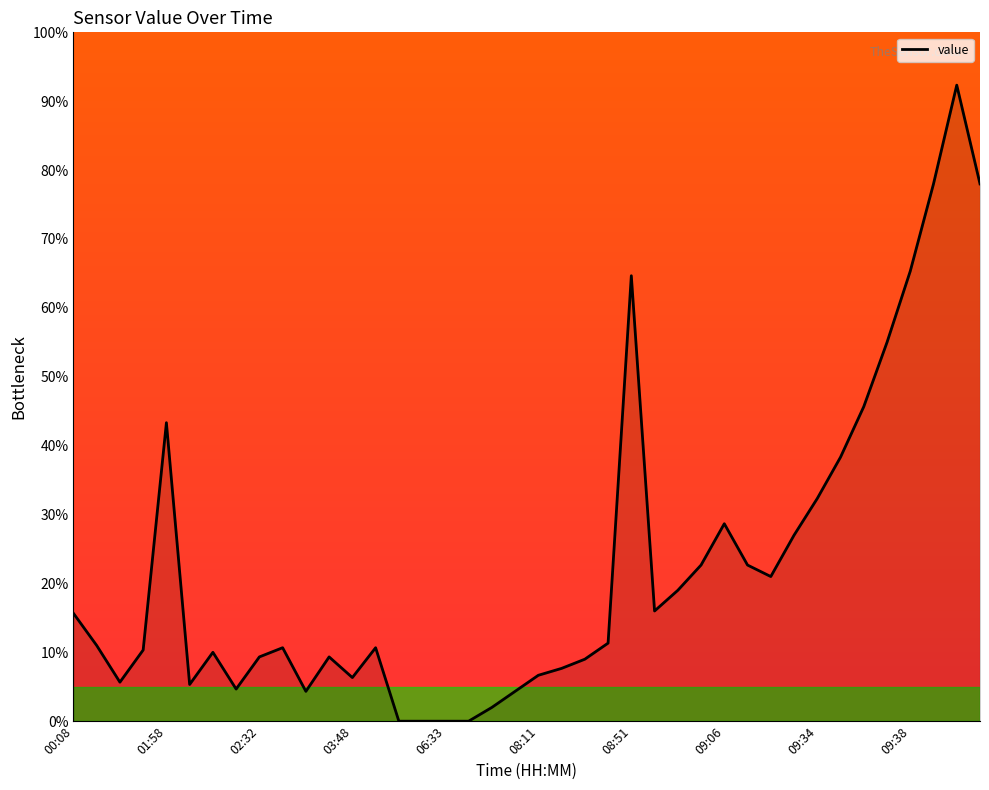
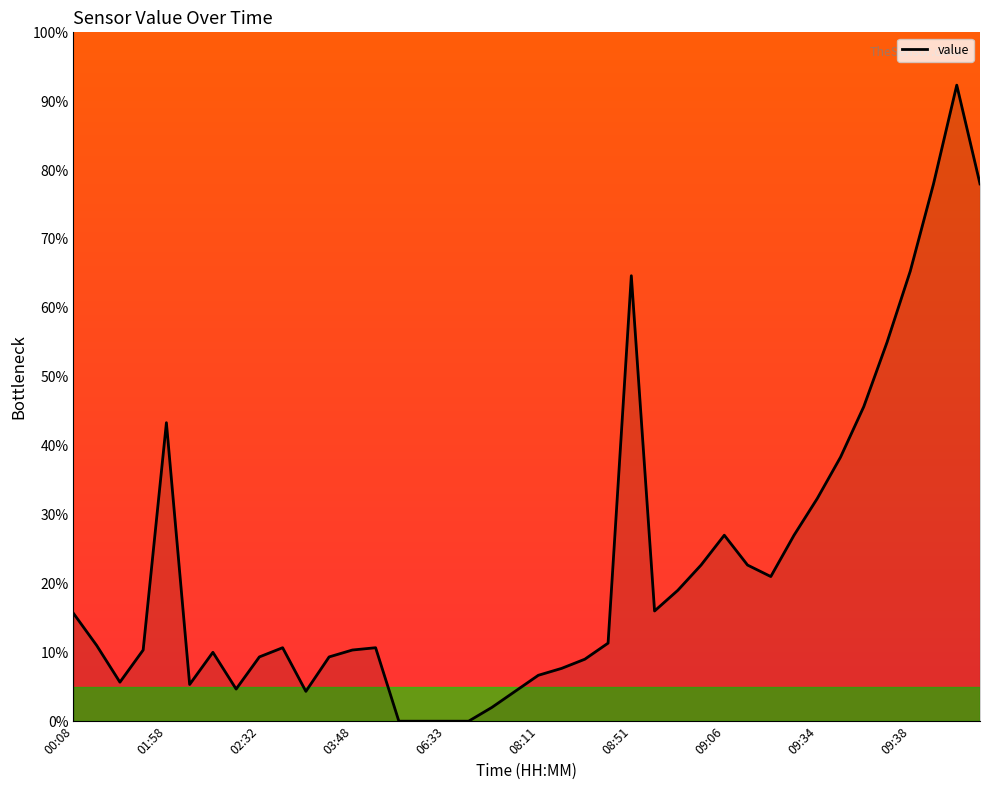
  {
    "00:08": "16%",
    "01:58": "43%",
-   "03:48": "6%",
+   "03:48": "10%",
    "08:11": "7%",
    "08:51": "65%",
-   "09:06": "29%",
+   "09:06": "27%",
    "09:34": "32%",
    "09:38": "65%"
  }
